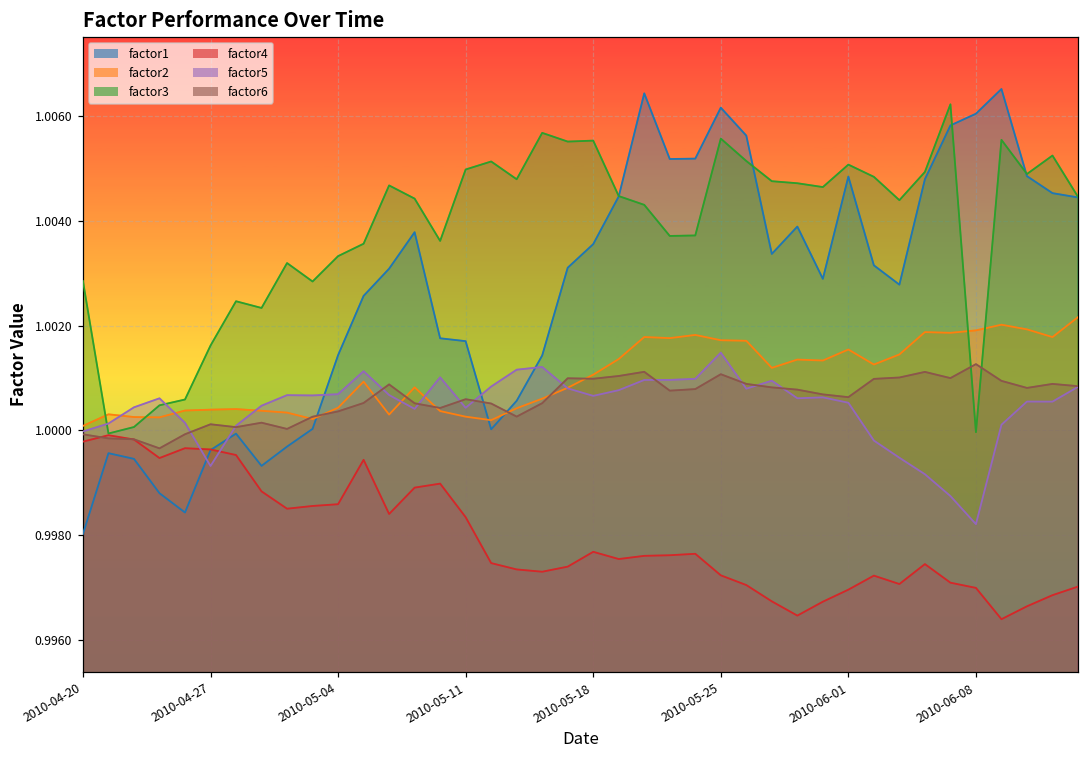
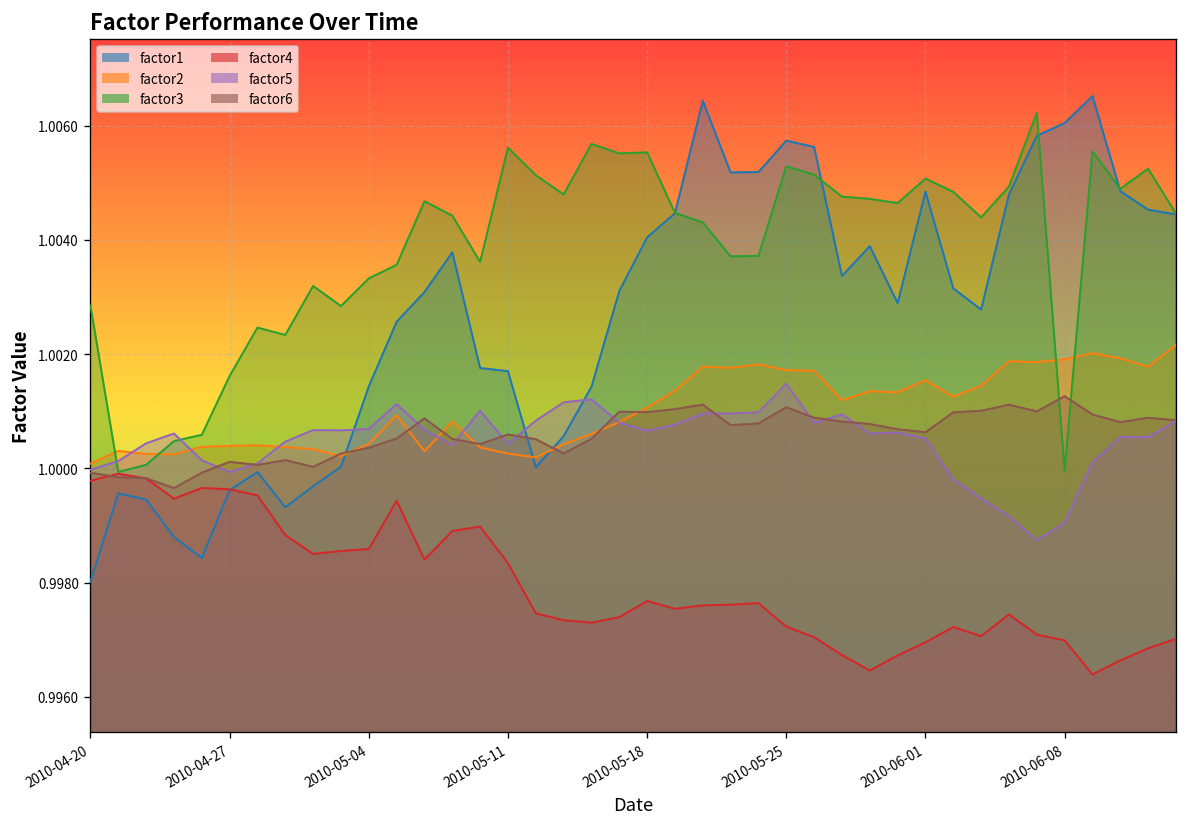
  {
    "factor1": {
      "2010-04-20": 0.9980,
      "2010-05-04": 1.0014,
      "2010-05-11": 1.0017,
-     "2010-05-18": 1.0036,
-     "2010-05-25": 1.0062,
+     "2010-05-18": 1.0040,
+     "2010-05-25": 1.0057,
      "2010-06-01": 1.0048,
      "2010-06-08": 1.0060
    },
    "factor3": {
      "2010-04-20": 1.0029,
      "2010-04-27": 1.0016,
      "2010-05-04": 1.0033,
-     "2010-05-11": 1.0050,
+     "2010-05-11": 1.0056,
      "2010-05-18": 1.0055,
-     "2010-05-25": 1.0056,
+     "2010-05-25": 1.0053,
      "2010-06-01": 1.0051,
      "2010-06-08": 1.0000
    },
    "factor5": {
-     "2010-04-27": 0.9993,
+     "2010-04-27": 0.9999,
      "2010-05-04": 1.0007,
      "2010-05-11": 1.0004,
      "2010-05-18": 1.0007,
      "2010-05-25": 1.0015,
      "2010-06-01": 1.0005,
-     "2010-06-08": 0.9982
+     "2010-06-08": 0.9990
    }
  }
